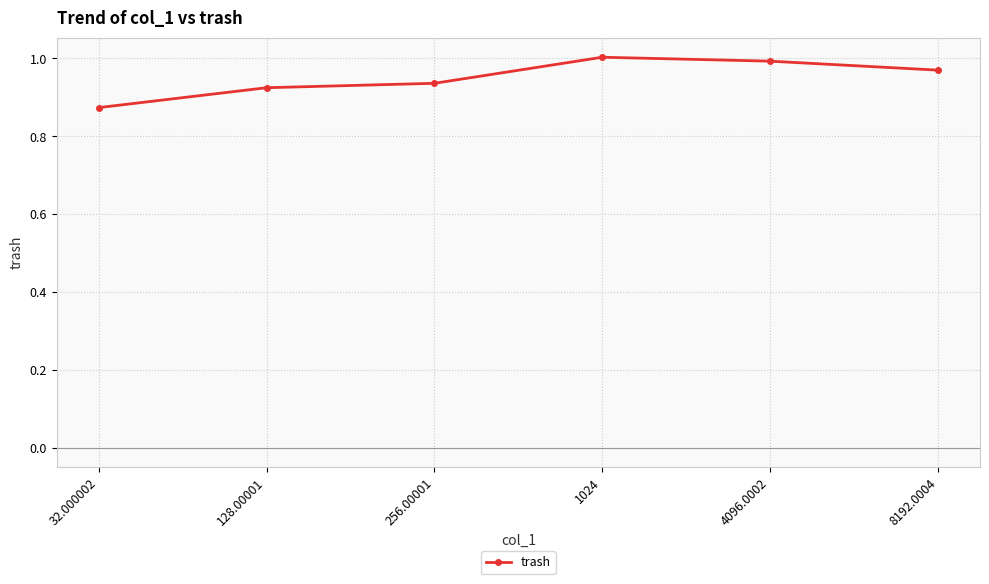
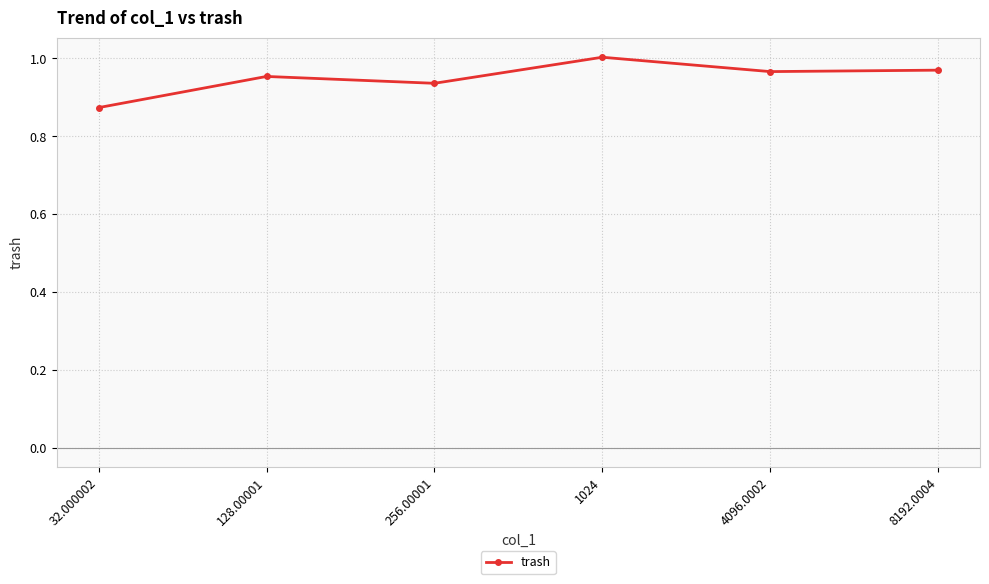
  {
    "32.000002": 0.87,
-   "128.00001": 0.92,
+   "128.00001": 0.95,
    "256.00001": 0.94,
    "1024": 1.00,
-   "4096.0002": 0.99,
+   "4096.0002": 0.97,
    "8192.0004": 0.97
  }
